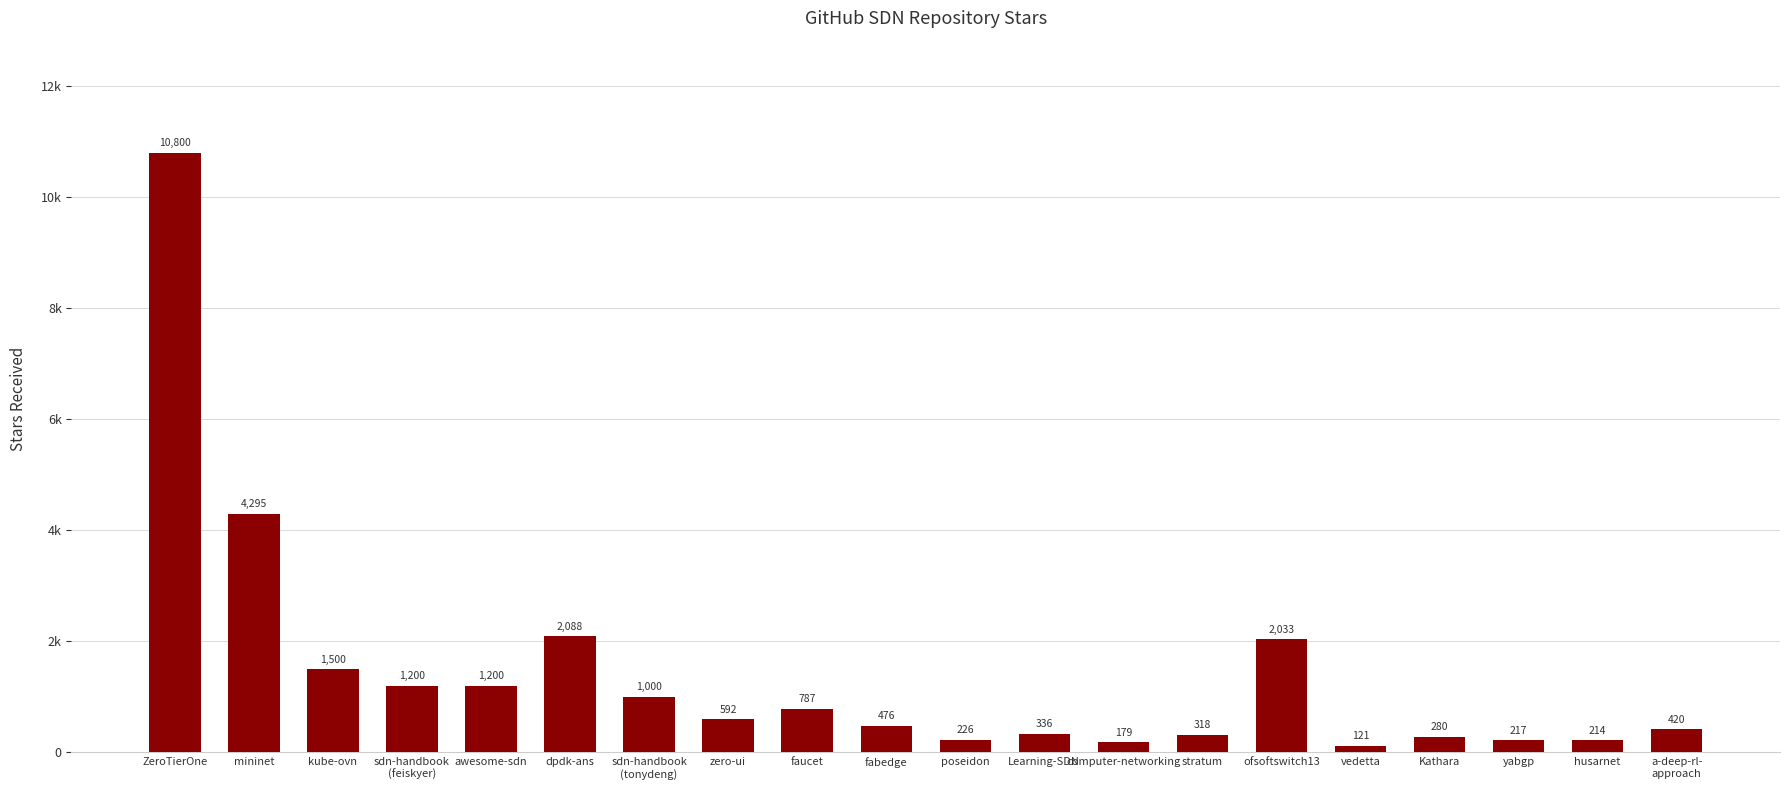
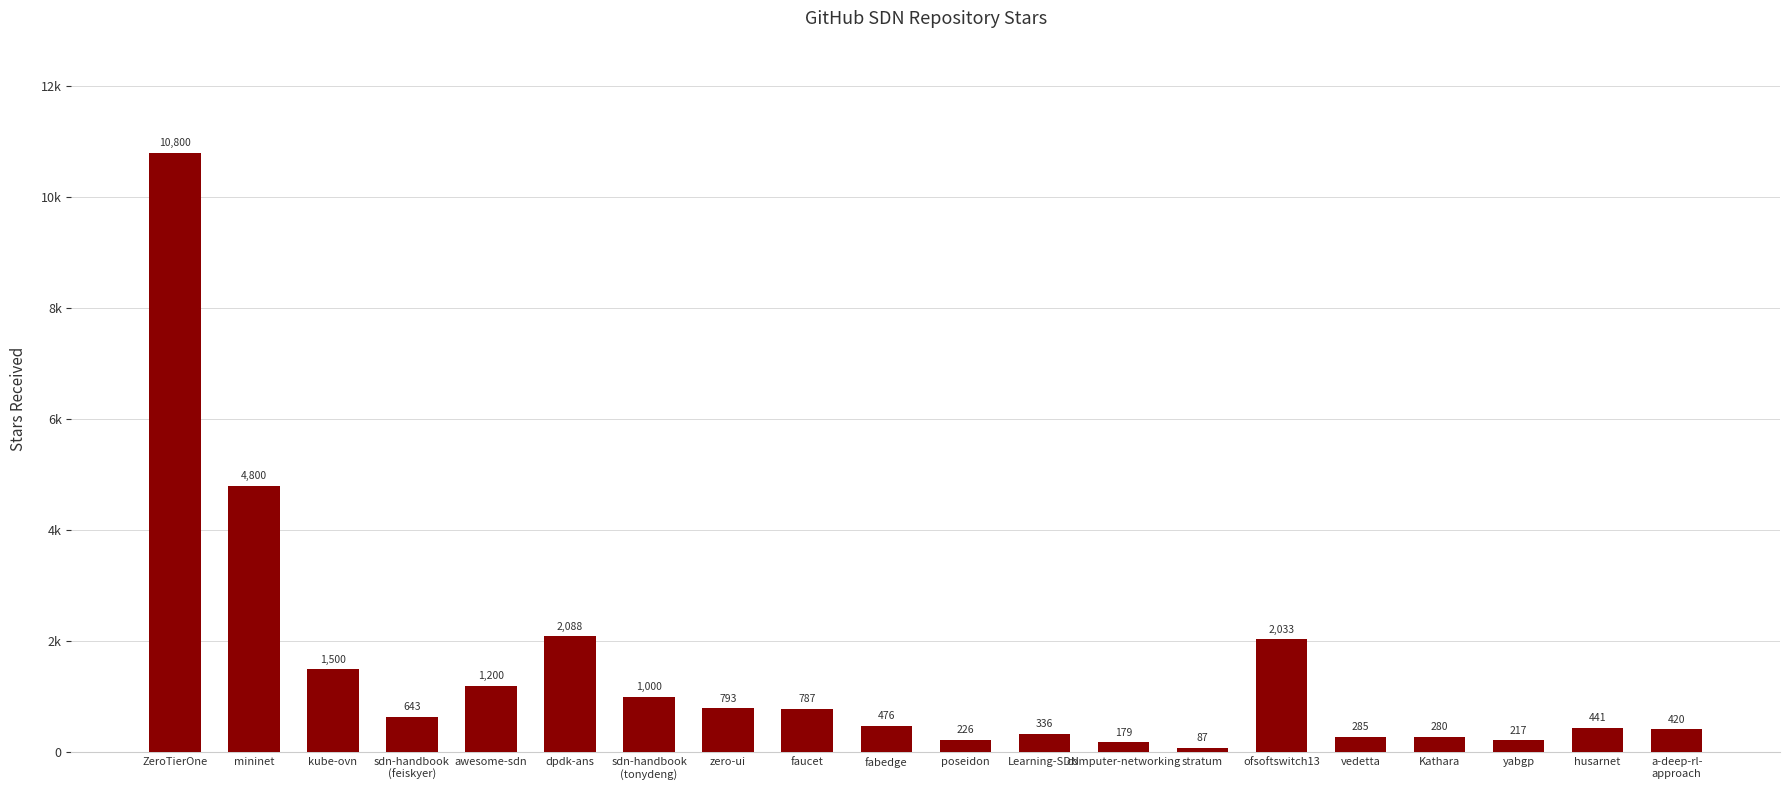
  {
    "ZeroTierOne": "10,800",
-   "mininet": "4,295",
+   "mininet": "4,800",
    "kube-ovn": "1,500",
-   "sdn-handbook (feiskyer)": "1,200",
+   "sdn-handbook (feiskyer)": "643",
    "awesome-sdn": "1,200",
    "dpdk-ans": "2,088",
    "sdn-handbook (tonydeng)": "1,000",
-   "zero-ui": "592",
+   "zero-ui": "793",
    "faucet": "787",
    "fabedge": "476",
    "poseidon": "226",
    "computer-networking": "179",
-   "stratum": "318",
+   "stratum": "87",
    "ofsoftswitch13": "2,033",
-   "vedetta": "121",
+   "vedetta": "285",
    "Kathara": "280",
    "yabgp": "217",
-   "husarnet": "214",
+   "husarnet": "441",
    "a-deep-rl- approach": "420"
  }
